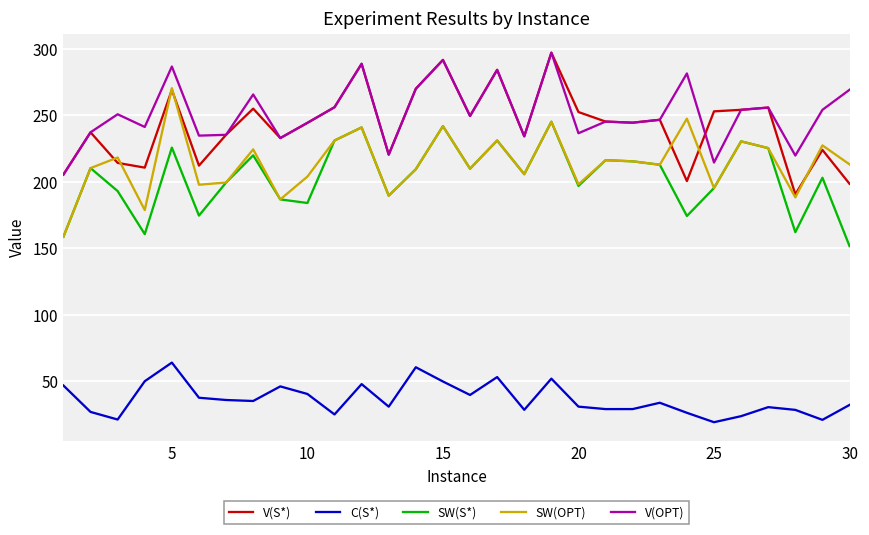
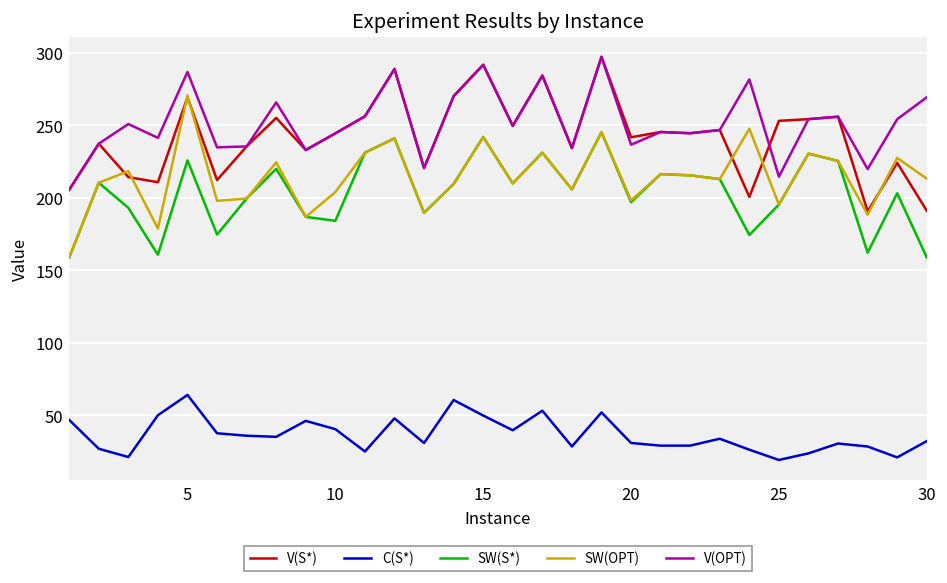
  {
    "V(S*)": {
-     "20": 253,
+     "20": 242,
      "25": 253,
-     "30": 199
+     "30": 191
    },
    "C(S*)": {
      "5": 64,
      "10": 40,
      "15": 50,
      "20": 31,
      "25": 19,
      "30": 32
    },
    "SW(S*)": {
      "5": 226,
      "10": 184,
-     "30": 152
+     "30": 159
    },
    "SW(OPT)": {
      "10": 204,
      "30": 213
    },
    "V(OPT)": {
      "5": 287,
      "20": 237,
      "25": 215,
      "30": 269
    }
  }
